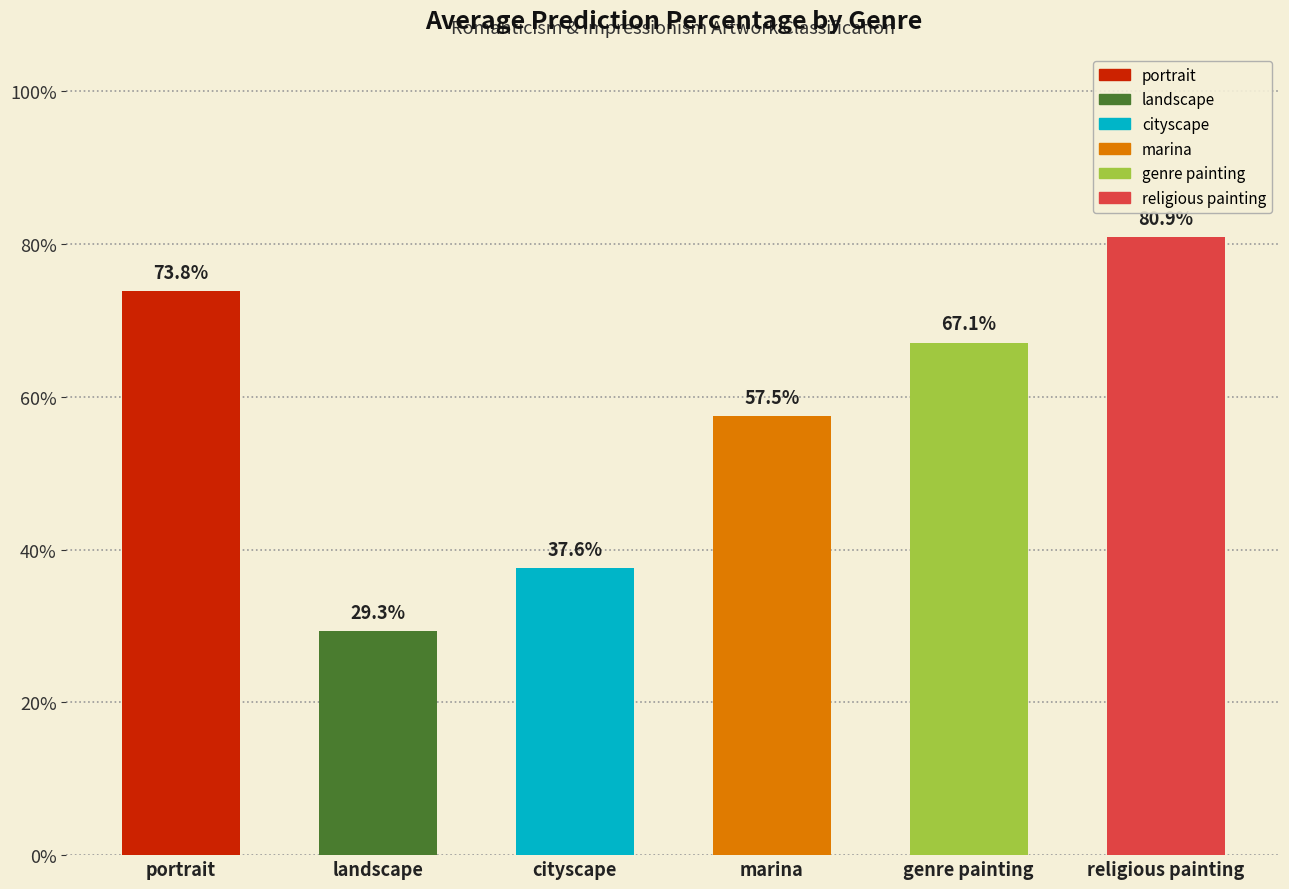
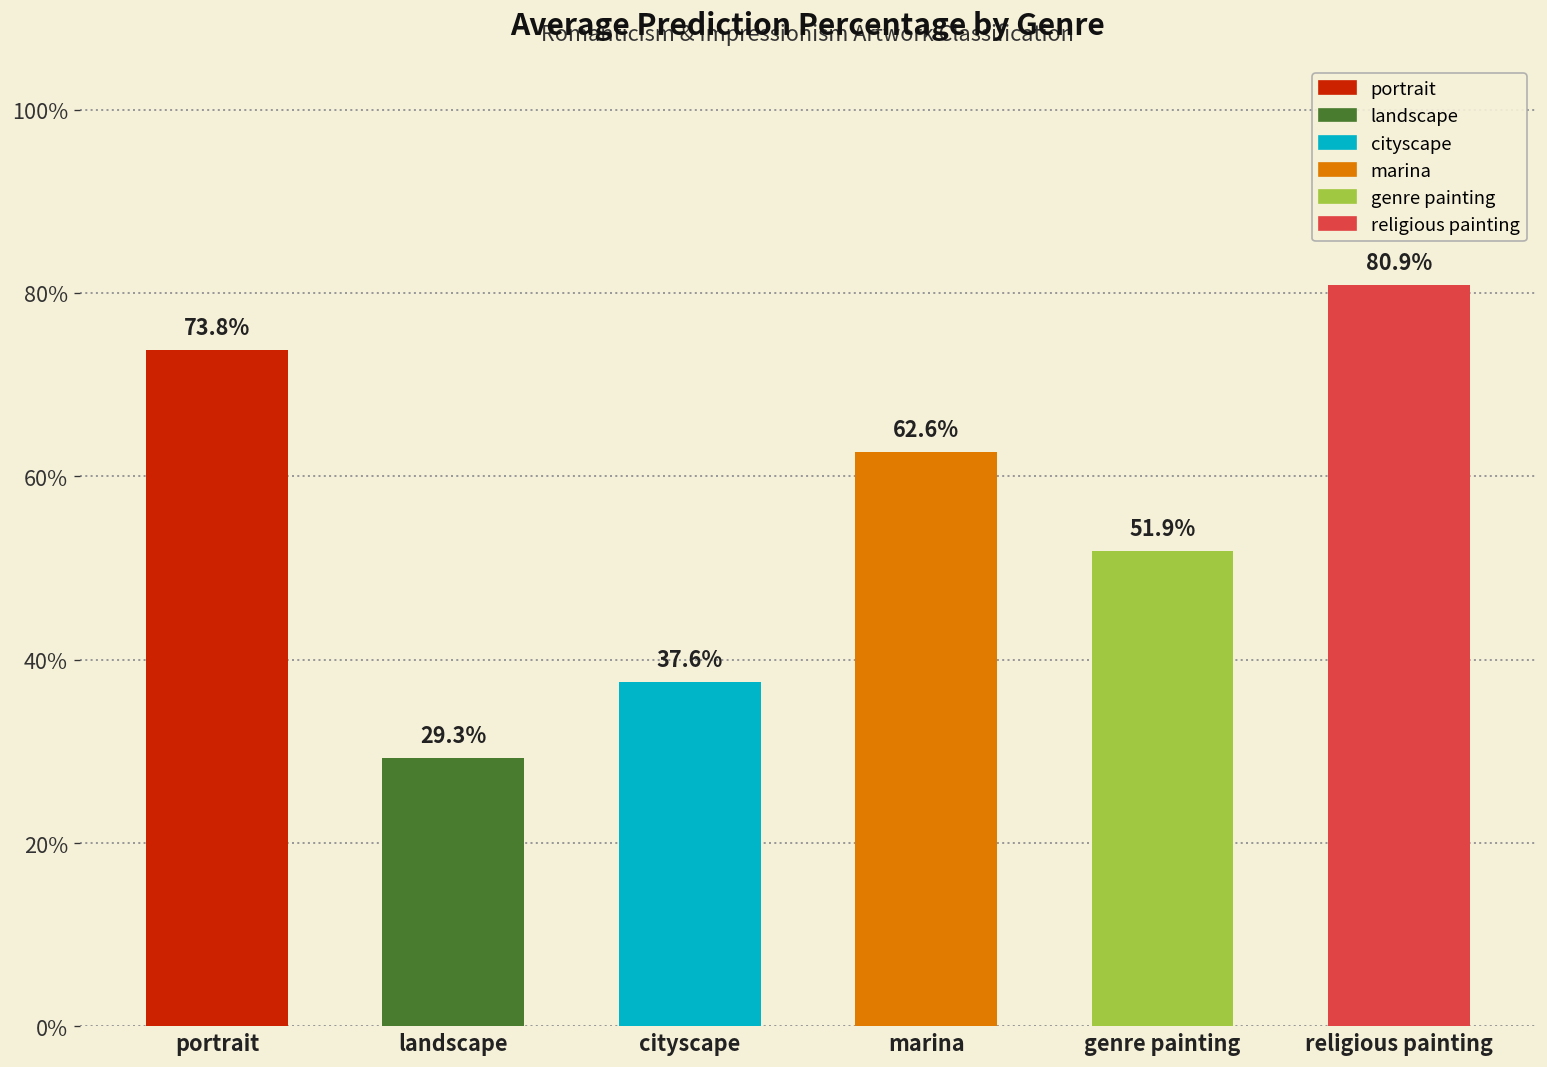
  {
    "portrait": "73.8%",
    "landscape": "29.3%",
    "cityscape": "37.6%",
-   "marina": "57.5%",
-   "genre painting": "67.1%"
+   "marina": "62.6%",
+   "genre painting": "51.9%"
  }
